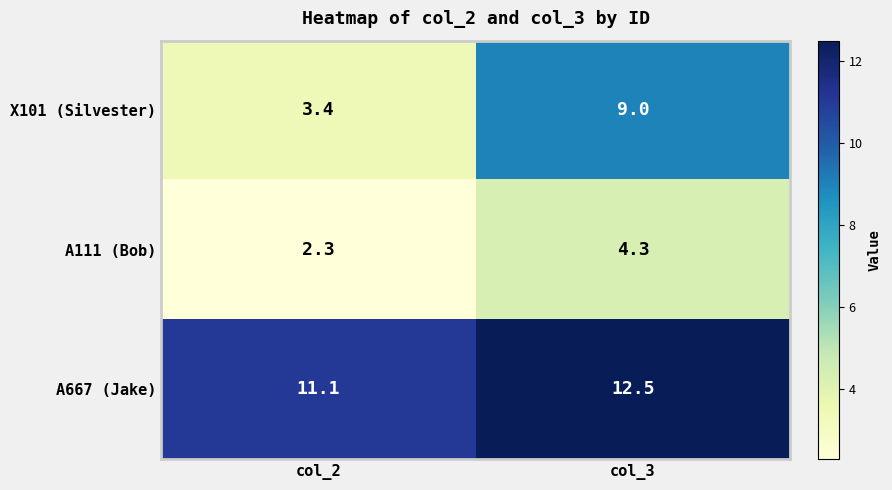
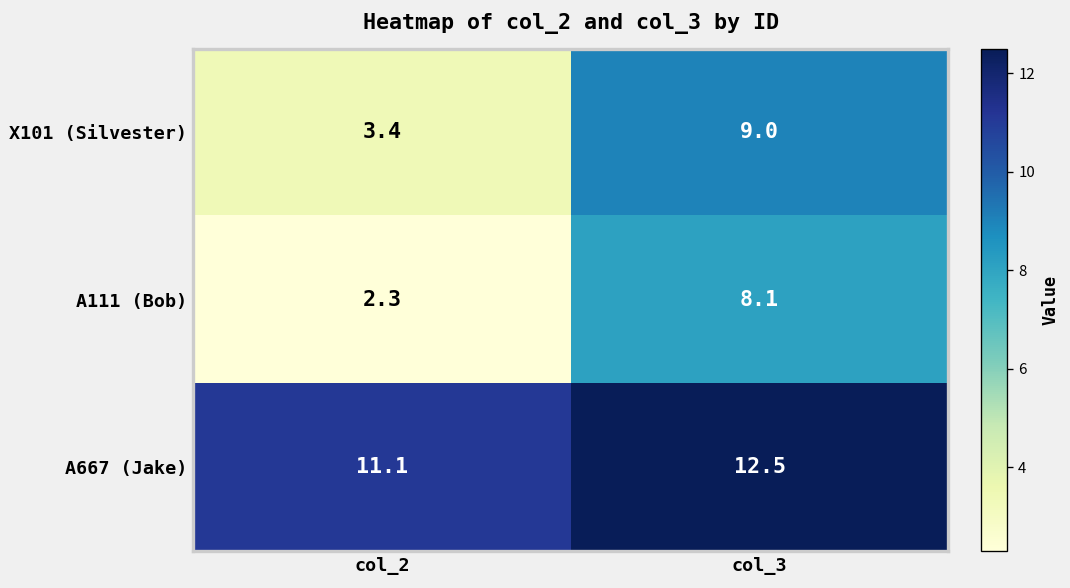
  {
    "X101 (Silvester)": {
      "col_2": 3.4,
      "col_3": 9.0
    },
    "A111 (Bob)": {
      "col_2": 2.3,
-     "col_3": 4.3
+     "col_3": 8.1
    },
    "A667 (Jake)": {
      "col_2": 11.1,
      "col_3": 12.5
    }
  }
